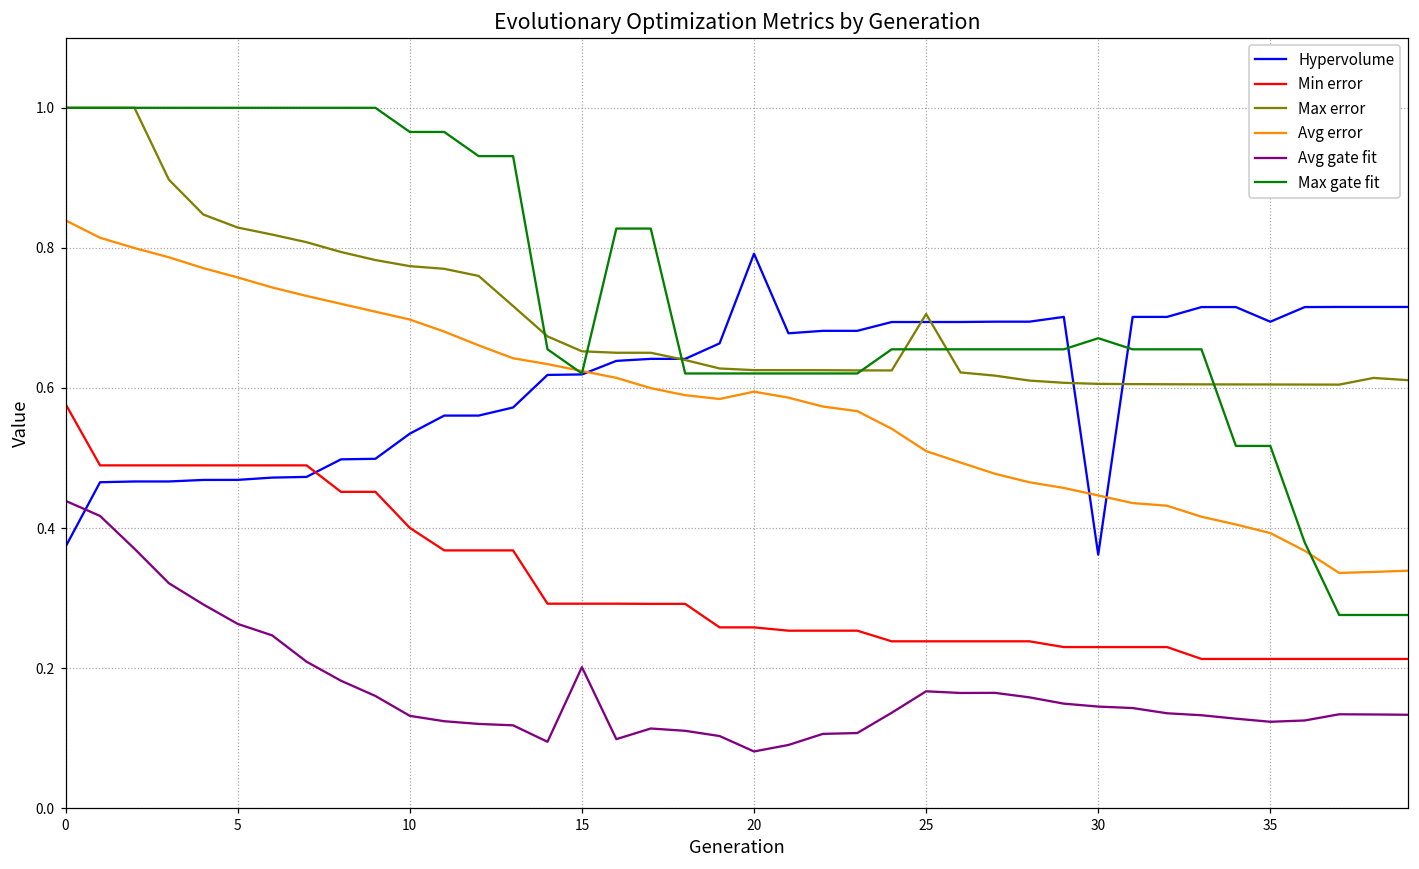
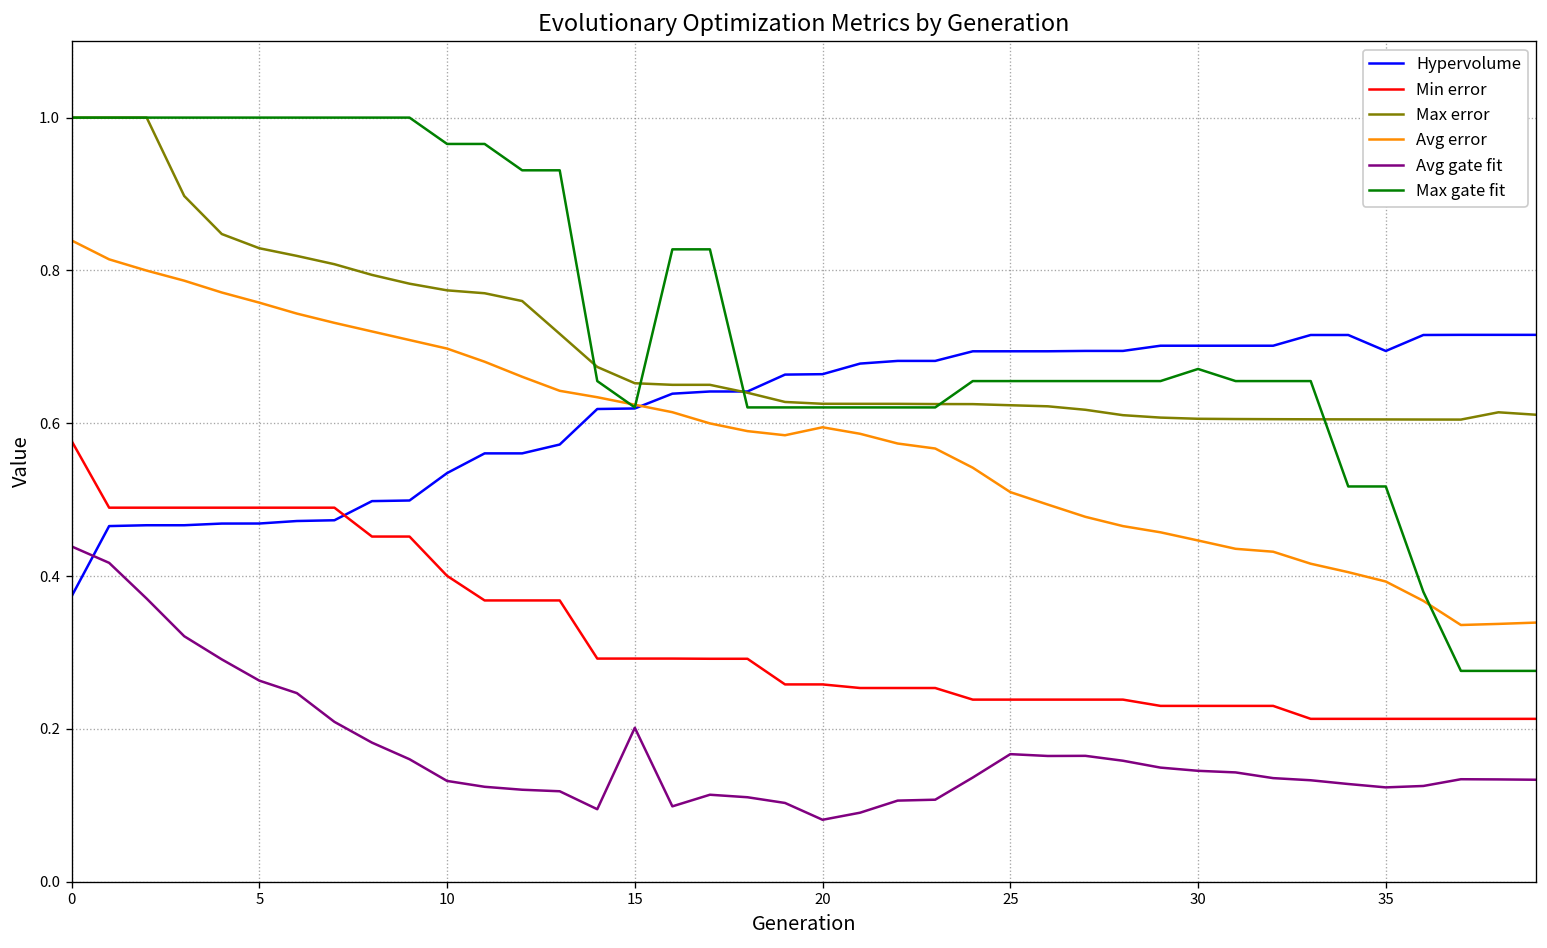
  {
    "Hypervolume": {
      "0": 0.37,
      "5": 0.47,
      "10": 0.53,
-     "20": 0.79,
+     "20": 0.66,
      "25": 0.69,
-     "30": 0.36,
+     "30": 0.70,
      "35": 0.69
    },
    "Min error": {
      "0": 0.58,
      "5": 0.49,
      "10": 0.40,
      "15": 0.29,
      "20": 0.26,
      "25": 0.24,
      "30": 0.23,
      "35": 0.21
    },
    "Max error": {
      "5": 0.83,
      "10": 0.77,
      "15": 0.65,
      "20": 0.63,
-     "25": 0.71,
+     "25": 0.62,
      "30": 0.61,
      "35": 0.60
    },
    "Avg error": {
      "0": 0.84,
      "5": 0.76,
      "10": 0.70,
      "20": 0.59,
      "25": 0.51,
      "30": 0.45,
      "35": 0.39
    },
    "Avg gate fit": {
      "0": 0.44,
      "5": 0.26,
      "10": 0.13,
      "15": 0.20,
      "20": 0.08,
      "25": 0.17,
      "30": 0.15,
      "35": 0.12
    },
    "Max gate fit": {
      "5": 1.00,
      "10": 0.97,
      "20": 0.62,
      "25": 0.66,
      "30": 0.67,
      "35": 0.52
    }
  }
